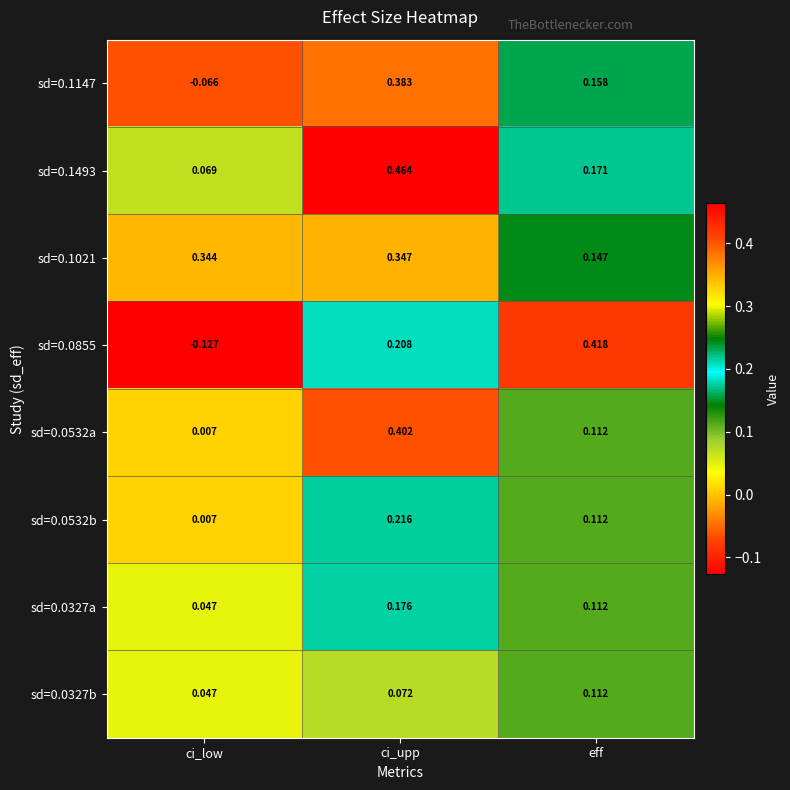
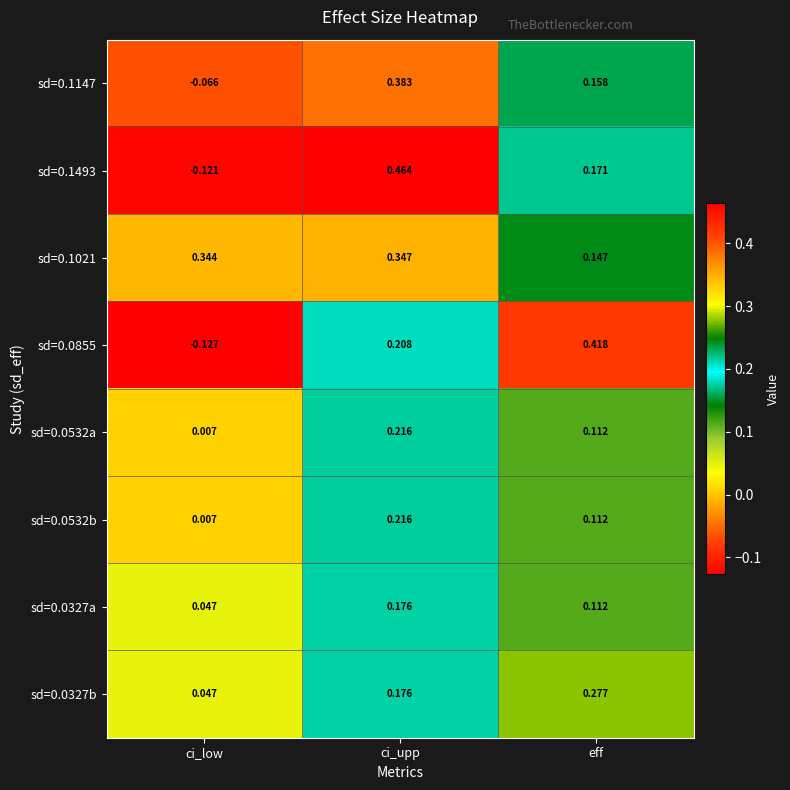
  {
    "sd=0.1147": {
      "ci_low": -0.066,
      "ci_upp": 0.383,
      "eff": 0.158
    },
    "sd=0.1493": {
-     "ci_low": 0.069,
+     "ci_low": -0.121,
      "ci_upp": 0.464,
      "eff": 0.171
    },
    "sd=0.1021": {
      "ci_low": 0.344,
      "ci_upp": 0.347,
      "eff": 0.147
    },
    "sd=0.0855": {
      "ci_low": -0.127,
      "ci_upp": 0.208,
      "eff": 0.418
    },
    "sd=0.0532a": {
      "ci_low": 0.007,
-     "ci_upp": 0.402,
+     "ci_upp": 0.216,
      "eff": 0.112
    },
    "sd=0.0532b": {
      "ci_low": 0.007,
      "ci_upp": 0.216,
      "eff": 0.112
    },
    "sd=0.0327a": {
      "ci_low": 0.047,
      "ci_upp": 0.176,
      "eff": 0.112
    },
    "sd=0.0327b": {
      "ci_low": 0.047,
-     "ci_upp": 0.072,
-     "eff": 0.112
+     "ci_upp": 0.176,
+     "eff": 0.277
    }
  }
